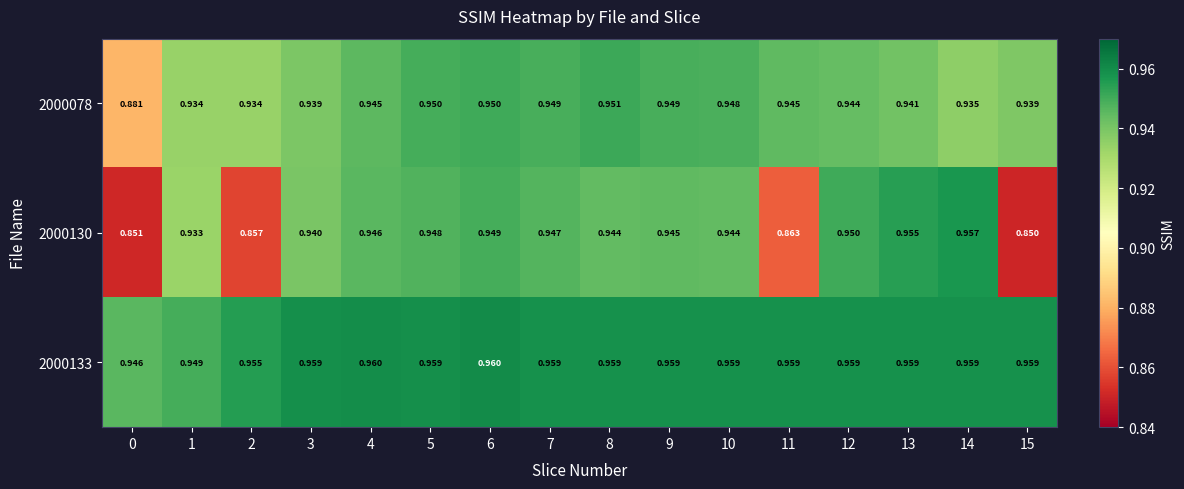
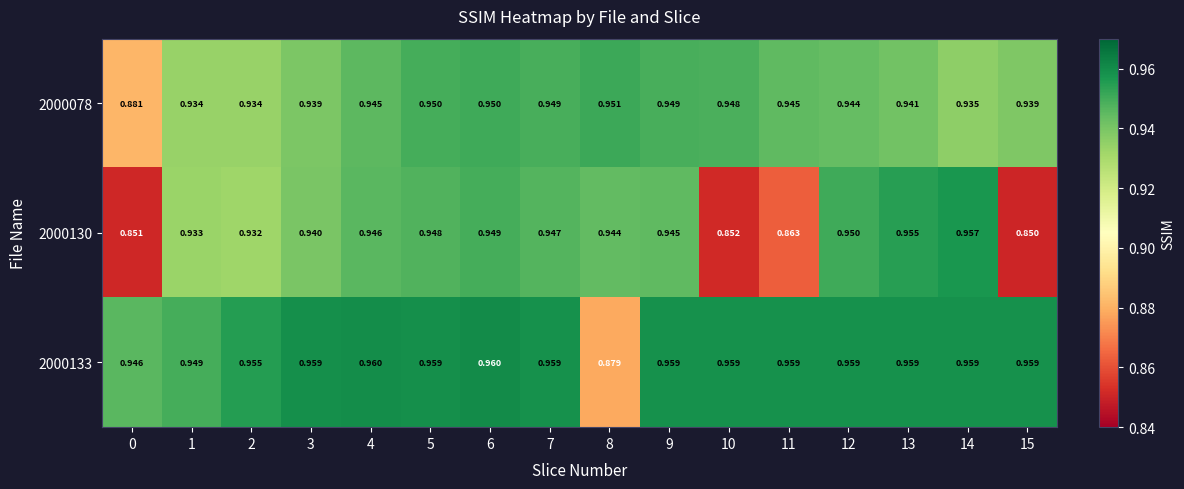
  {
    "2000078": {
      "0": 0.881,
      "1": 0.934,
      "2": 0.934,
      "3": 0.939,
      "4": 0.945,
      "5": 0.950,
      "6": 0.950,
      "7": 0.949,
      "8": 0.951,
      "9": 0.949,
      "10": 0.948,
      "11": 0.945,
      "12": 0.944,
      "13": 0.941,
      "14": 0.935,
      "15": 0.939
    },
    "2000130": {
      "0": 0.851,
      "1": 0.933,
-     "2": 0.857,
+     "2": 0.932,
      "3": 0.940,
      "4": 0.946,
      "5": 0.948,
      "6": 0.949,
      "7": 0.947,
      "8": 0.944,
      "9": 0.945,
-     "10": 0.944,
+     "10": 0.852,
      "11": 0.863,
      "12": 0.950,
      "13": 0.955,
      "14": 0.957,
      "15": 0.850
    },
    "2000133": {
      "0": 0.946,
      "1": 0.949,
      "2": 0.955,
      "3": 0.959,
      "4": 0.960,
      "5": 0.959,
      "6": 0.960,
      "7": 0.959,
-     "8": 0.959,
+     "8": 0.879,
      "9": 0.959,
      "10": 0.959,
      "11": 0.959,
      "12": 0.959,
      "13": 0.959,
      "14": 0.959,
      "15": 0.959
    }
  }
